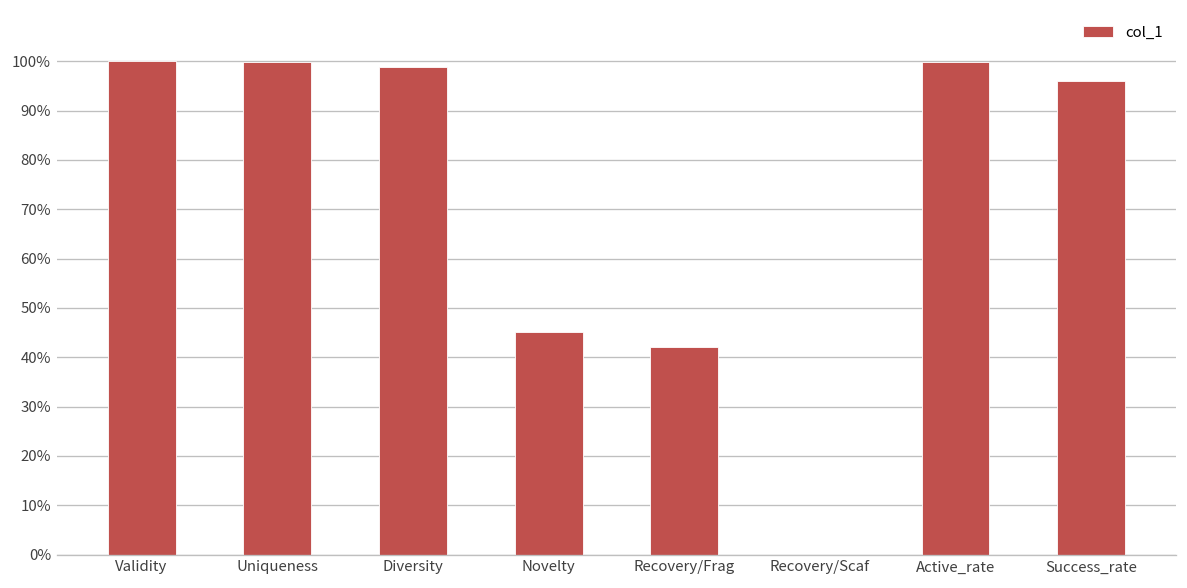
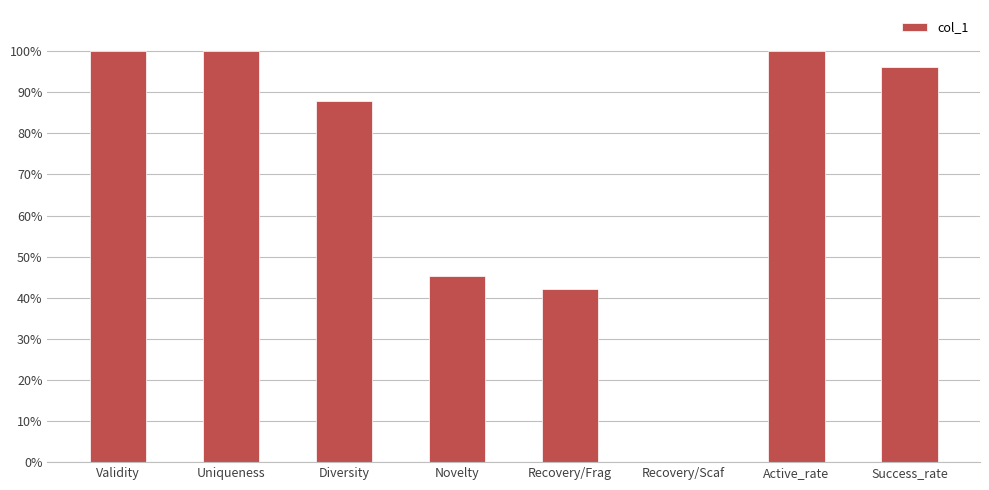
  {
    "Validity": "100%",
    "Uniqueness": "100%",
-   "Diversity": "99%",
+   "Diversity": "88%",
    "Novelty": "45%",
    "Recovery/Frag": "42%",
    "Recovery/Scaf": "0%",
    "Active_rate": "100%",
    "Success_rate": "96%"
  }
